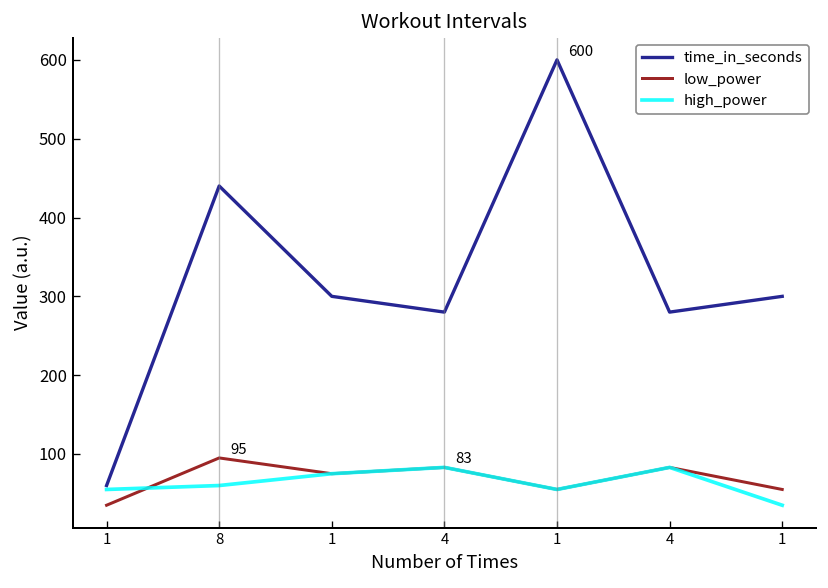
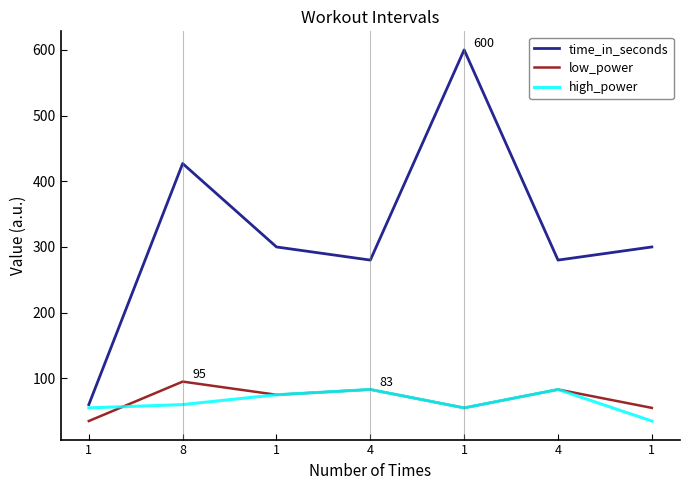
  {
    "time_in_seconds": {
-     "8": 440
+     "8": 430
    },
    "low_power": {
      "8": 95
    },
    "high_power": {
      "8": 60
    }
  }
